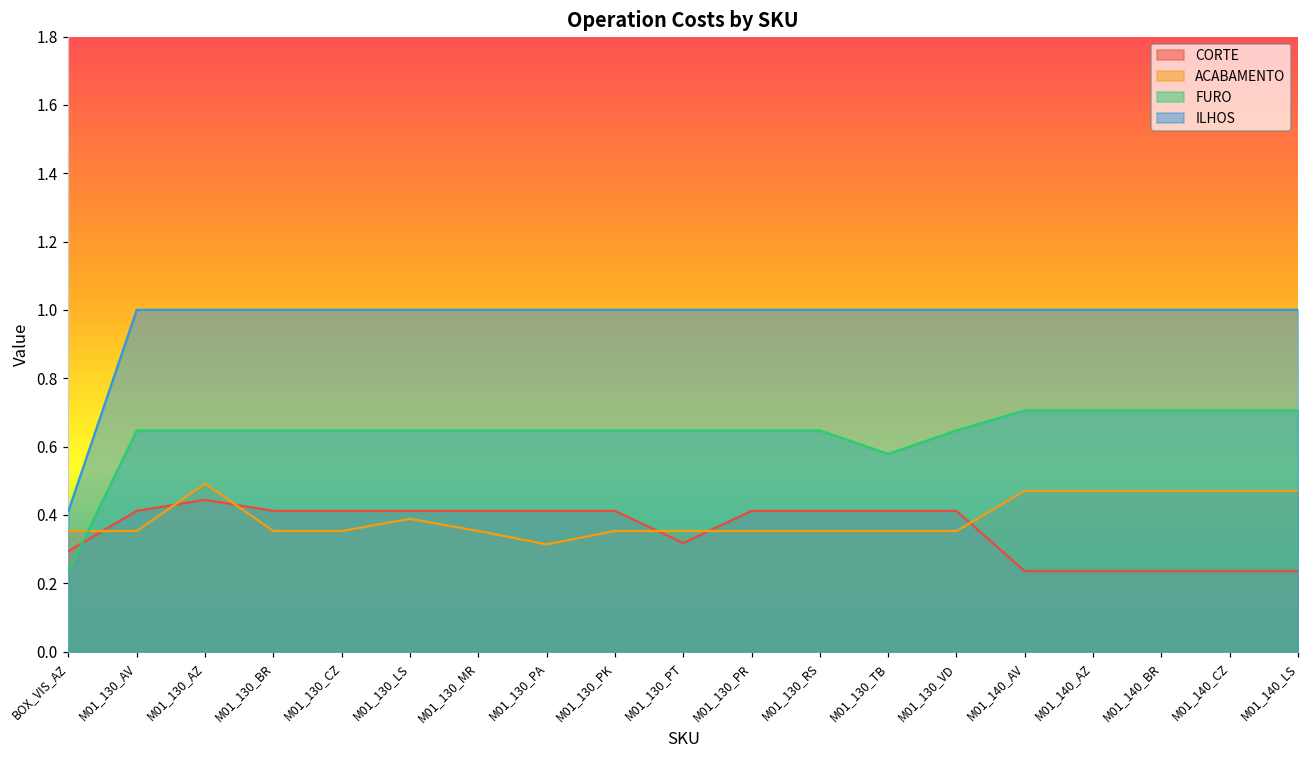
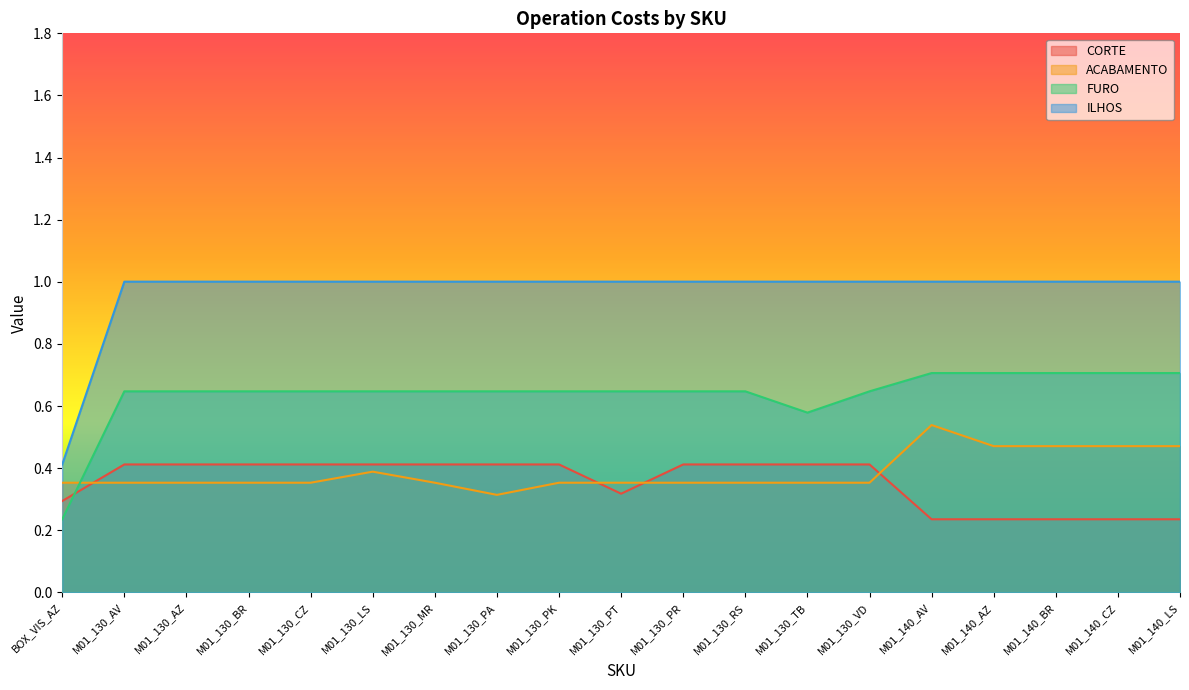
  {
    "CORTE": {
      "BOX_VIS_AZ": 0.29,
      "M01_130_AV": 0.41,
-     "M01_130_AZ": 0.44,
+     "M01_130_AZ": 0.41,
      "M01_130_BR": 0.41,
      "M01_130_CZ": 0.41,
      "M01_130_LS": 0.41,
      "M01_130_MR": 0.41,
      "M01_130_PA": 0.41,
      "M01_130_PK": 0.41,
      "M01_130_PT": 0.32,
      "M01_130_PR": 0.41,
      "M01_130_RS": 0.41,
      "M01_130_TB": 0.41,
      "M01_130_VD": 0.41,
      "M01_140_AV": 0.24,
      "M01_140_AZ": 0.24,
      "M01_140_BR": 0.24,
      "M01_140_CZ": 0.24,
      "M01_140_LS": 0.24
    },
    "ACABAMENTO": {
      "BOX_VIS_AZ": 0.35,
      "M01_130_AV": 0.35,
-     "M01_130_AZ": 0.49,
+     "M01_130_AZ": 0.35,
      "M01_130_BR": 0.35,
      "M01_130_CZ": 0.35,
      "M01_130_LS": 0.39,
      "M01_130_MR": 0.35,
      "M01_130_PA": 0.31,
      "M01_130_PK": 0.35,
      "M01_130_PT": 0.35,
      "M01_130_PR": 0.35,
      "M01_130_RS": 0.35,
      "M01_130_TB": 0.35,
      "M01_130_VD": 0.35,
-     "M01_140_AV": 0.47,
+     "M01_140_AV": 0.54,
      "M01_140_AZ": 0.47,
      "M01_140_BR": 0.47,
      "M01_140_CZ": 0.47,
      "M01_140_LS": 0.47
    },
    "FURO": {
      "BOX_VIS_AZ": 0.24,
      "M01_130_AV": 0.65,
      "M01_130_AZ": 0.65,
      "M01_130_BR": 0.65,
      "M01_130_CZ": 0.65,
      "M01_130_LS": 0.65,
      "M01_130_MR": 0.65,
      "M01_130_PA": 0.65,
      "M01_130_PK": 0.65,
      "M01_130_PT": 0.65,
      "M01_130_PR": 0.65,
      "M01_130_RS": 0.65,
      "M01_130_TB": 0.58,
      "M01_130_VD": 0.65,
      "M01_140_AV": 0.71,
      "M01_140_AZ": 0.71,
      "M01_140_BR": 0.71,
      "M01_140_CZ": 0.71,
      "M01_140_LS": 0.71
    },
    "ILHOS": {
      "BOX_VIS_AZ": 0.41,
      "M01_130_AV": 1.00,
      "M01_130_AZ": 1.00,
      "M01_130_BR": 1.00,
      "M01_130_CZ": 1.00,
      "M01_130_LS": 1.00,
      "M01_130_MR": 1.00,
      "M01_130_PA": 1.00,
      "M01_130_PK": 1.00,
      "M01_130_PT": 1.00,
      "M01_130_PR": 1.00,
      "M01_130_RS": 1.00,
      "M01_130_TB": 1.00,
      "M01_130_VD": 1.00,
      "M01_140_AV": 1.00,
      "M01_140_AZ": 1.00,
      "M01_140_BR": 1.00,
      "M01_140_CZ": 1.00,
      "M01_140_LS": 1.00
    }
  }
